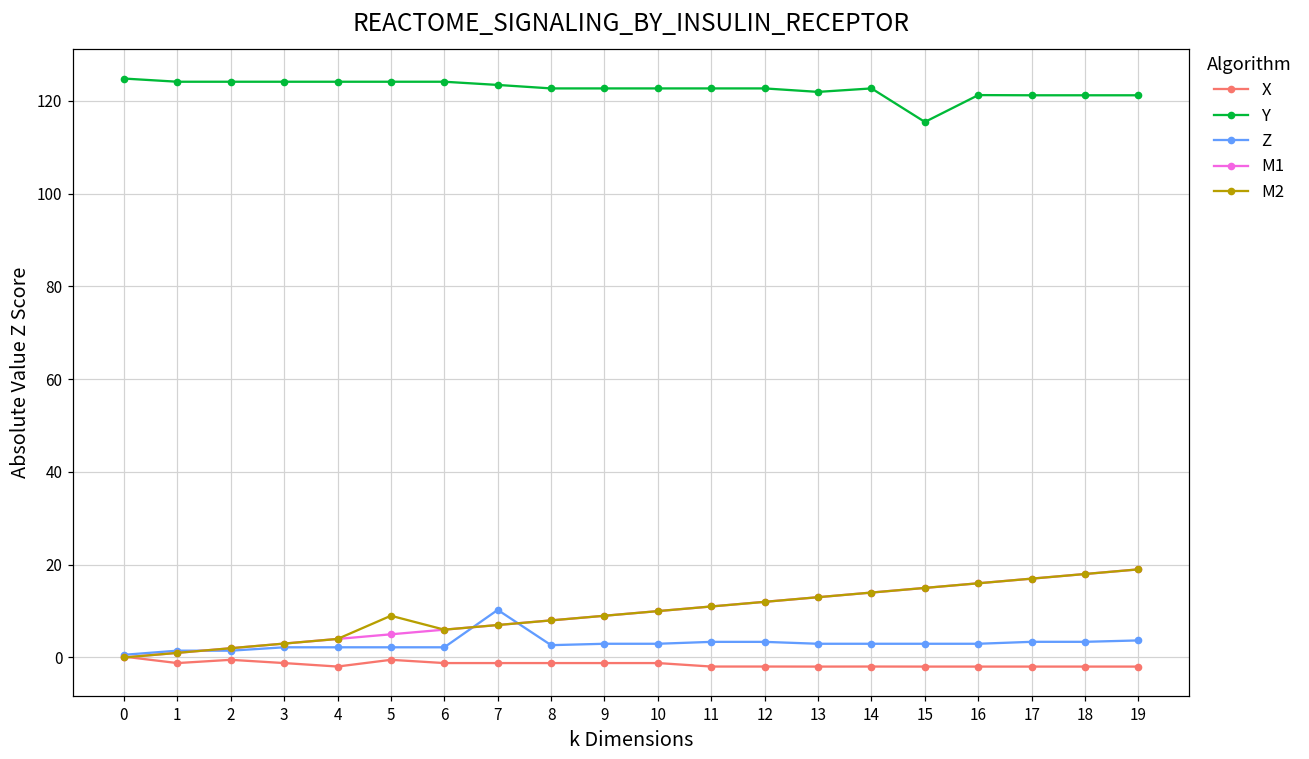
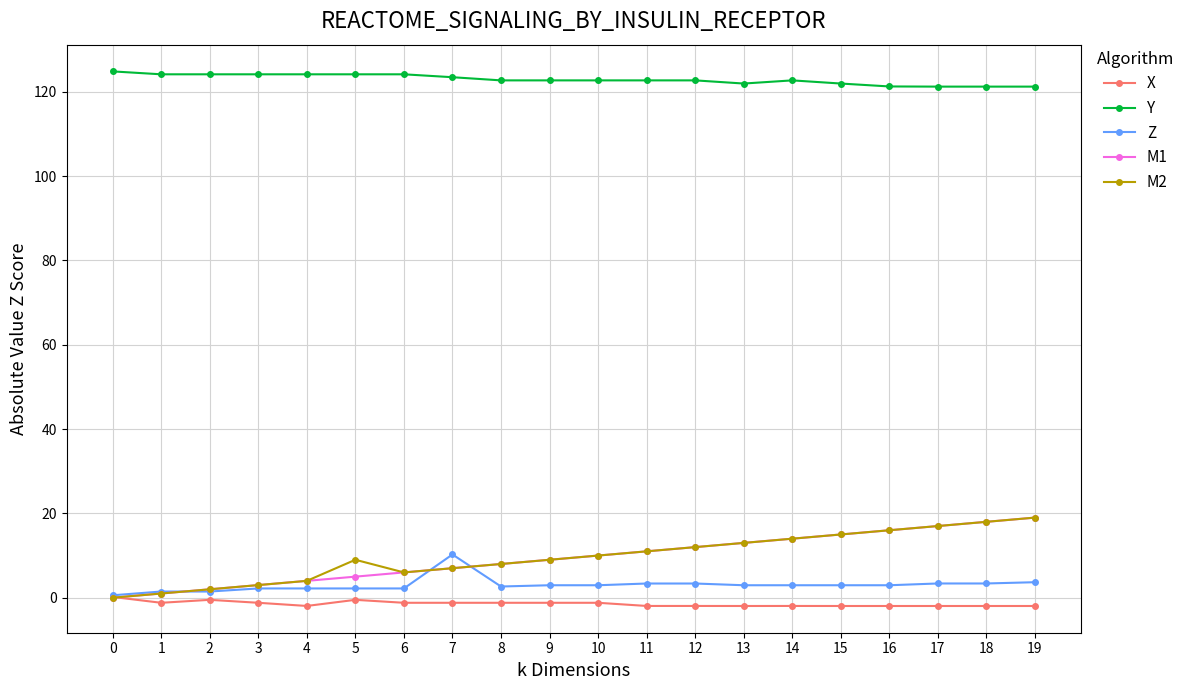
  {
    "X": {
      "1": -1,
      "2": -1,
      "3": -1,
      "4": -2,
      "5": -1,
      "6": -1,
      "7": -1,
      "8": -1,
      "9": -1,
      "10": -1,
      "11": -2,
      "12": -2,
      "13": -2,
      "14": -2,
      "15": -2,
      "16": -2,
      "17": -2,
      "18": -2,
      "19": -2
    },
    "Y": {
      "0": 125,
      "1": 124,
      "2": 124,
      "3": 124,
      "4": 124,
      "5": 124,
      "6": 124,
      "7": 123,
      "8": 123,
      "9": 123,
      "10": 123,
      "11": 123,
      "12": 123,
      "13": 122,
      "14": 123,
-     "15": 115,
+     "15": 122,
      "16": 121,
      "17": 121,
      "18": 121,
      "19": 121
    },
    "Z": {
      "3": 2,
      "4": 2,
      "5": 2,
      "6": 2,
      "7": 10,
      "8": 3,
      "9": 3,
      "10": 3,
      "11": 3,
      "12": 3,
      "13": 3,
      "14": 3,
      "15": 3,
      "16": 3,
      "17": 3,
      "18": 3,
      "19": 4
    },
    "M1": {
      "5": 5
    },
    "M2": {
      "5": 9
    }
  }
